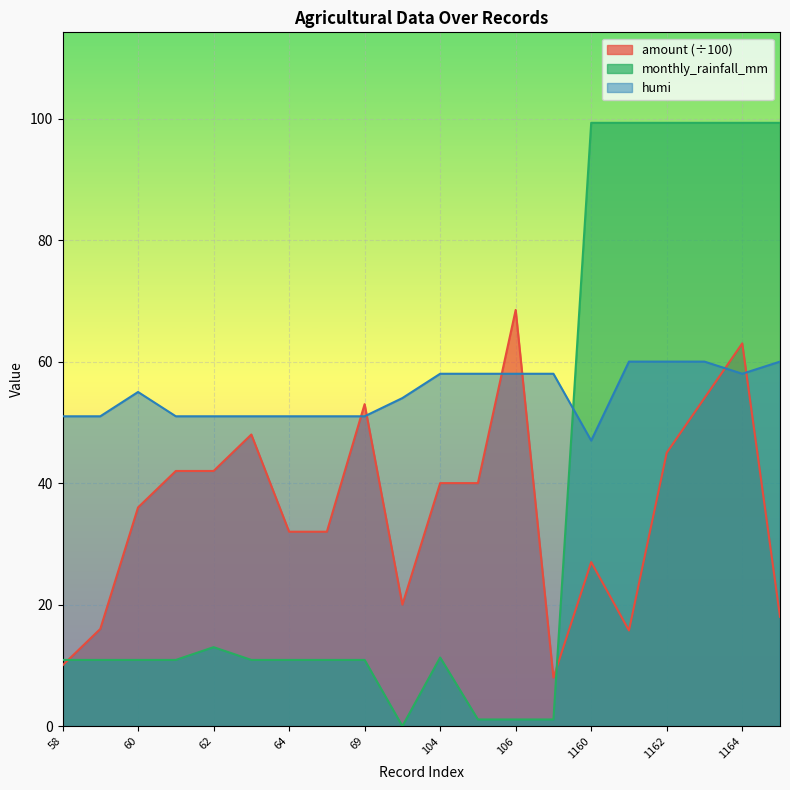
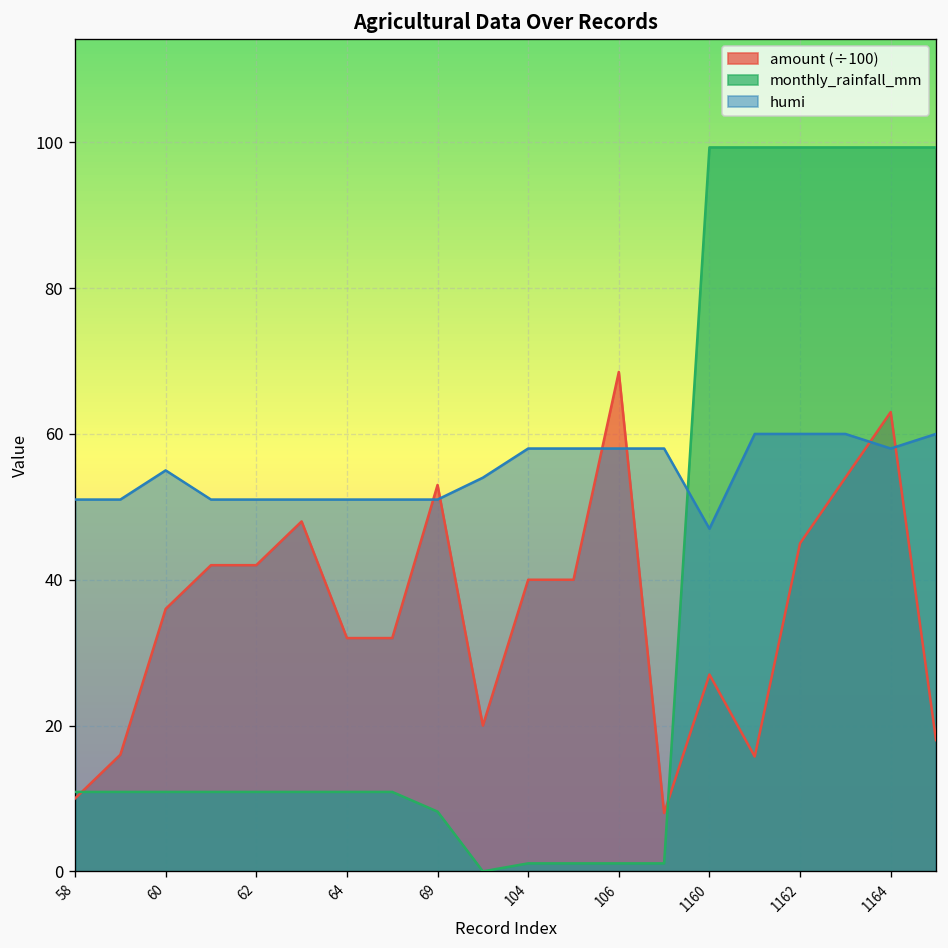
  {
    "amount (÷100)": {
      "58": 10,
      "60": 36,
      "62": 42,
      "64": 32,
      "69": 53,
      "104": 40,
      "106": 69,
      "1160": 27,
      "1162": 45,
      "1164": 63
    },
    "monthly_rainfall_mm": {
      "58": 11,
      "60": 11,
-     "62": 13,
+     "62": 11,
      "64": 11,
-     "69": 11,
-     "104": 11,
+     "69": 8,
+     "104": 1,
      "106": 1,
      "1160": 99,
      "1162": 99,
      "1164": 99
    },
    "humi": {
      "58": 51,
      "60": 55,
      "62": 51,
      "64": 51,
      "69": 51,
      "104": 58,
      "106": 58,
      "1160": 47,
      "1162": 60,
      "1164": 58
    }
  }
